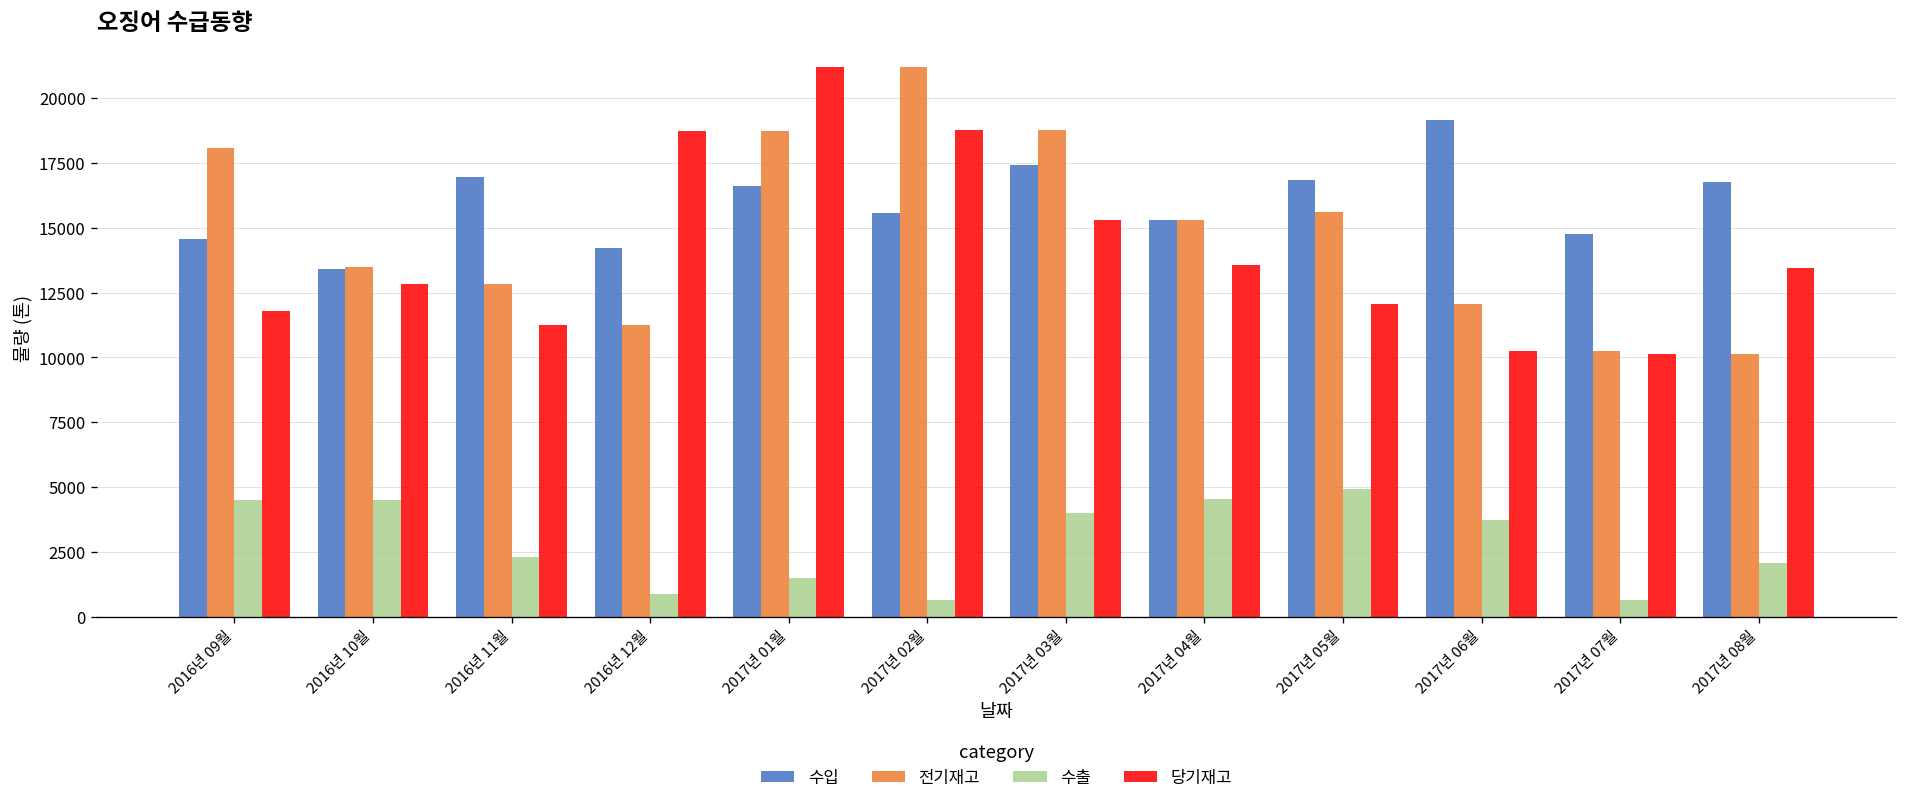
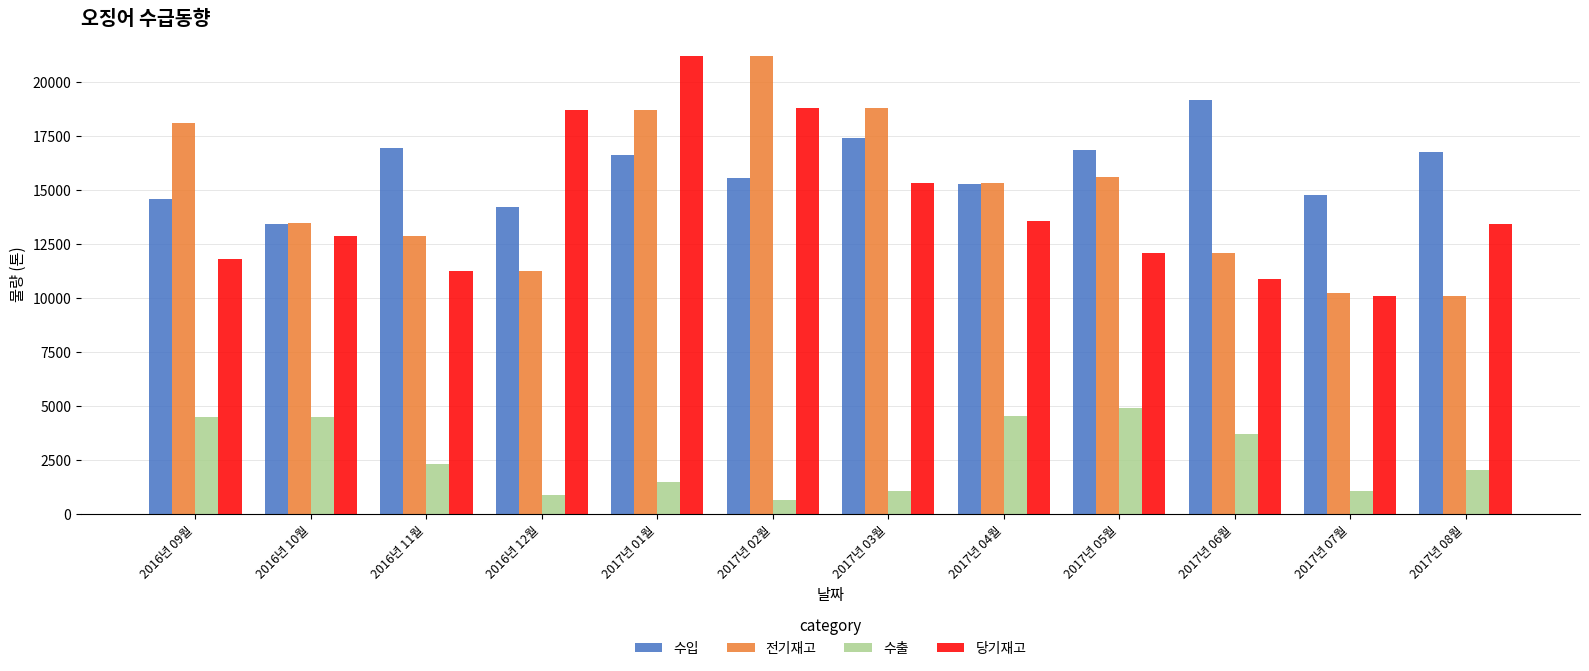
  {
    "수입": {
      "2016년 09월": 14600,
      "2016년 10월": 13400,
      "2016년 11월": 16900,
      "2016년 12월": 14200,
      "2017년 01월": 16600,
      "2017년 02월": 15600,
      "2017년 03월": 17400,
      "2017년 04월": 15300,
      "2017년 05월": 16800,
      "2017년 06월": 19200,
      "2017년 07월": 14800,
      "2017년 08월": 16800
    },
    "전기재고": {
      "2016년 09월": 18100,
      "2016년 10월": 13500,
      "2016년 11월": 12900,
      "2016년 12월": 11300,
      "2017년 01월": 18700,
      "2017년 02월": 21200,
      "2017년 03월": 18800,
      "2017년 04월": 15300,
      "2017년 05월": 15600,
      "2017년 06월": 12100,
      "2017년 07월": 10300,
      "2017년 08월": 10100
    },
    "수출": {
      "2016년 09월": 4500,
      "2016년 10월": 4500,
      "2016년 11월": 2300,
      "2016년 12월": 900,
      "2017년 01월": 1500,
      "2017년 02월": 600,
-     "2017년 03월": 4000,
+     "2017년 03월": 1100,
      "2017년 04월": 4500,
      "2017년 05월": 4900,
      "2017년 06월": 3700,
-     "2017년 07월": 600,
+     "2017년 07월": 1100,
      "2017년 08월": 2100
    },
    "당기재고": {
      "2016년 09월": 11800,
      "2016년 10월": 12900,
      "2016년 11월": 11300,
      "2016년 12월": 18700,
      "2017년 01월": 21200,
      "2017년 02월": 18800,
      "2017년 03월": 15300,
      "2017년 04월": 13600,
      "2017년 05월": 12100,
-     "2017년 06월": 10300,
+     "2017년 06월": 10900,
      "2017년 07월": 10100,
      "2017년 08월": 13400
    }
  }
